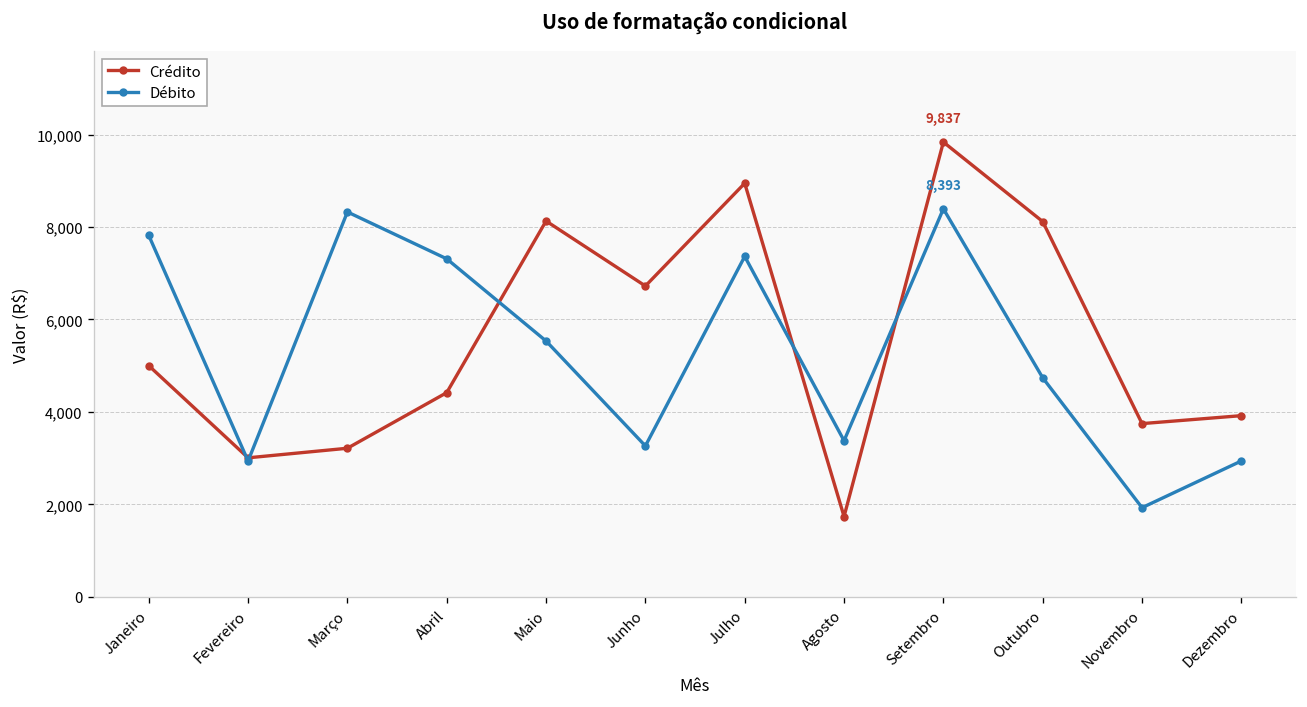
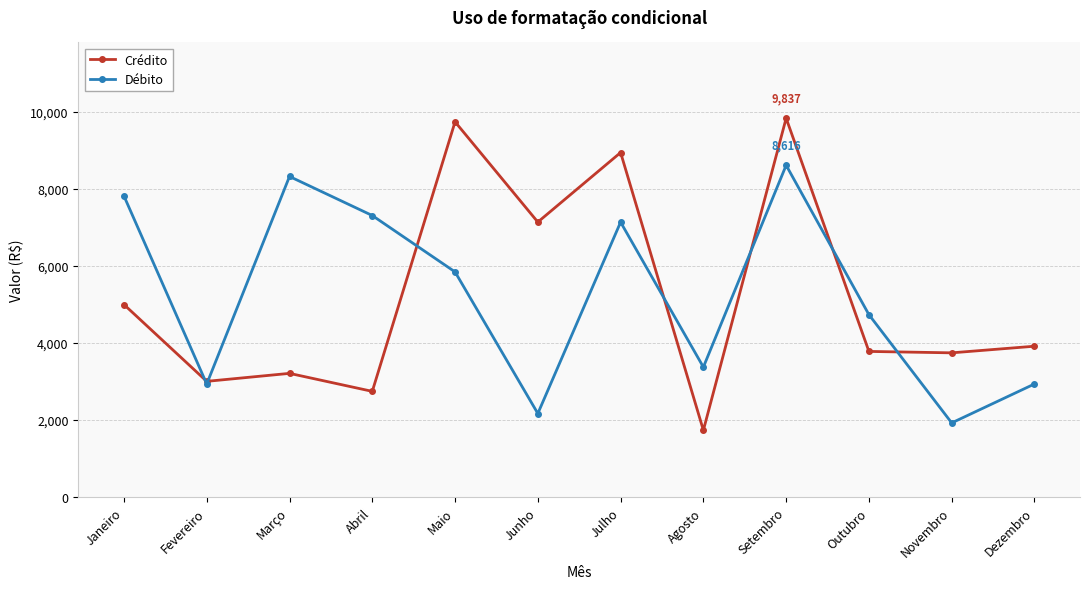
  {
    "Crédito": {
      "Janeiro": "5,000",
      "Fevereiro": "3,000",
      "Março": "3,200",
-     "Abril": "4,400",
-     "Maio": "8,100",
-     "Junho": "6,700",
+     "Abril": "2,700",
+     "Maio": "9,700",
+     "Junho": "7,100",
      "Julho": "8,900",
      "Agosto": "1,700",
-     "Outubro": "8,100",
+     "Outubro": "3,800",
      "Novembro": "3,700",
      "Dezembro": "3,900"
    },
    "Débito": {
-     "Maio": "5,500",
-     "Junho": "3,300",
-     "Julho": "7,400",
-     "Setembro": "8,393"
+     "Maio": "5,800",
+     "Junho": "2,200",
+     "Julho": "7,100",
+     "Setembro": "8,616"
    }
  }
